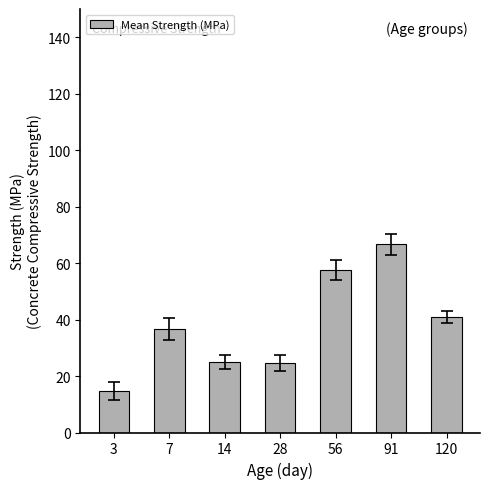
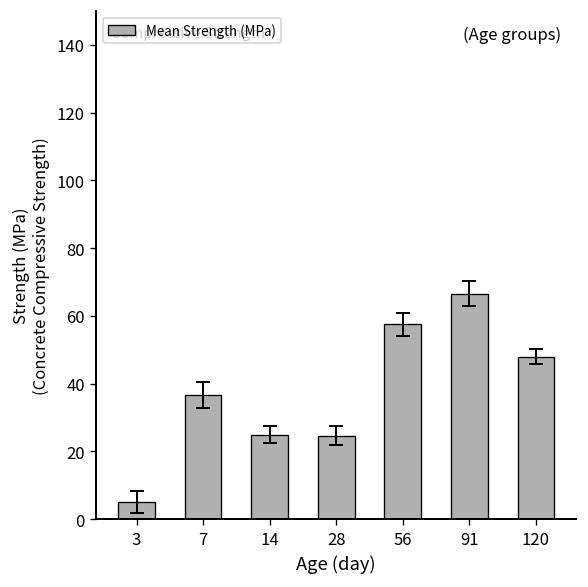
  {
    "Mean Strength (MPa)": {
-     "3": 15,
+     "3": 5,
      "7": 37,
      "14": 25,
      "28": 25,
      "56": 58,
      "91": 67,
-     "120": 41
+     "120": 48
    }
  }
